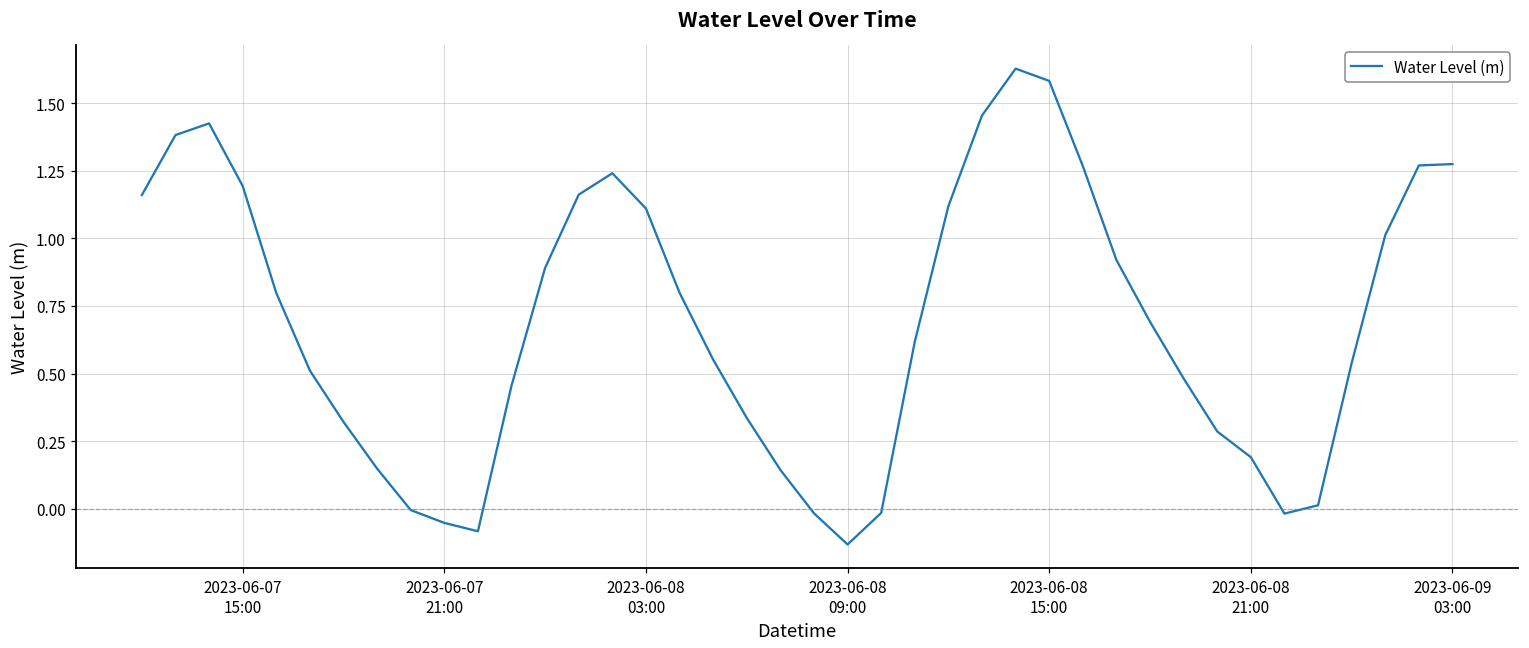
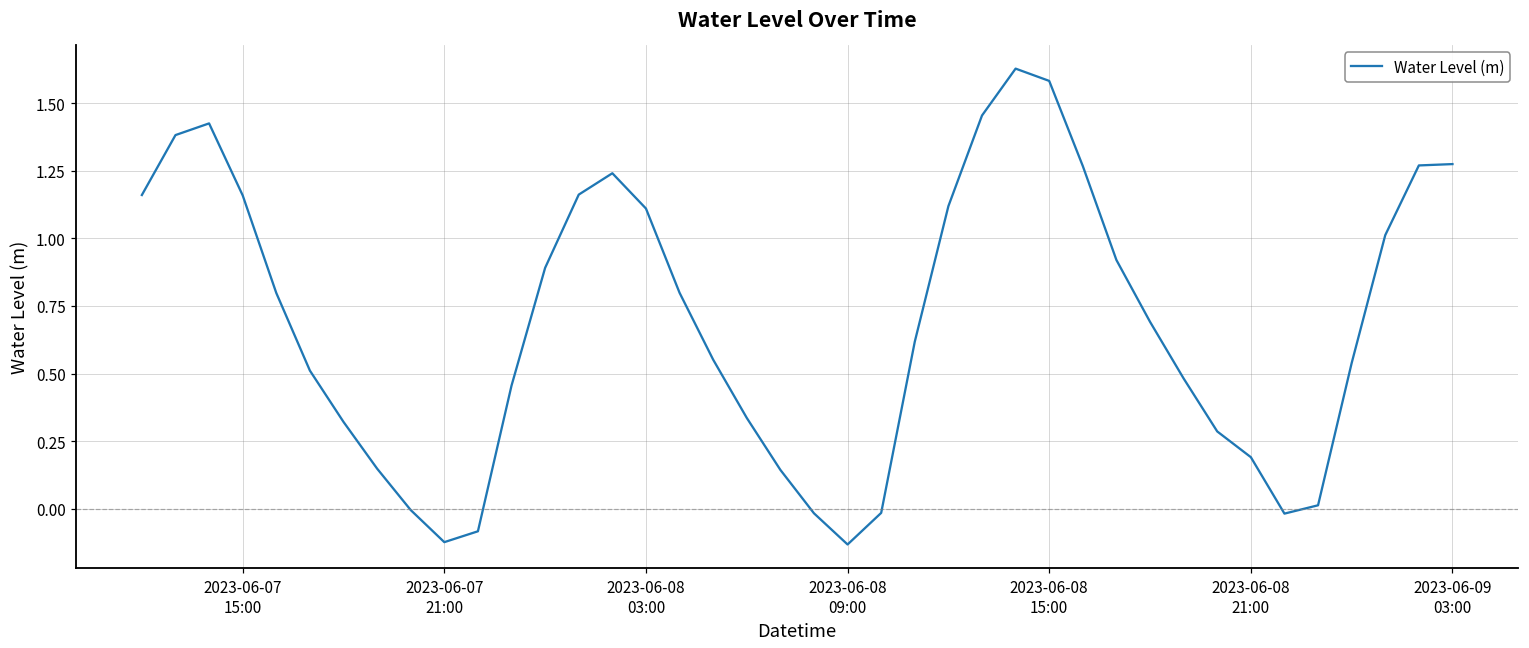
  {
-   "2023-06-07 15:00": 1.19,
-   "2023-06-07 21:00": -0.05,
+   "2023-06-07 15:00": 1.16,
+   "2023-06-07 21:00": -0.12,
    "2023-06-08 03:00": 1.11,
    "2023-06-08 09:00": -0.13,
    "2023-06-08 15:00": 1.58,
    "2023-06-08 21:00": 0.19,
    "2023-06-09 03:00": 1.27
  }
